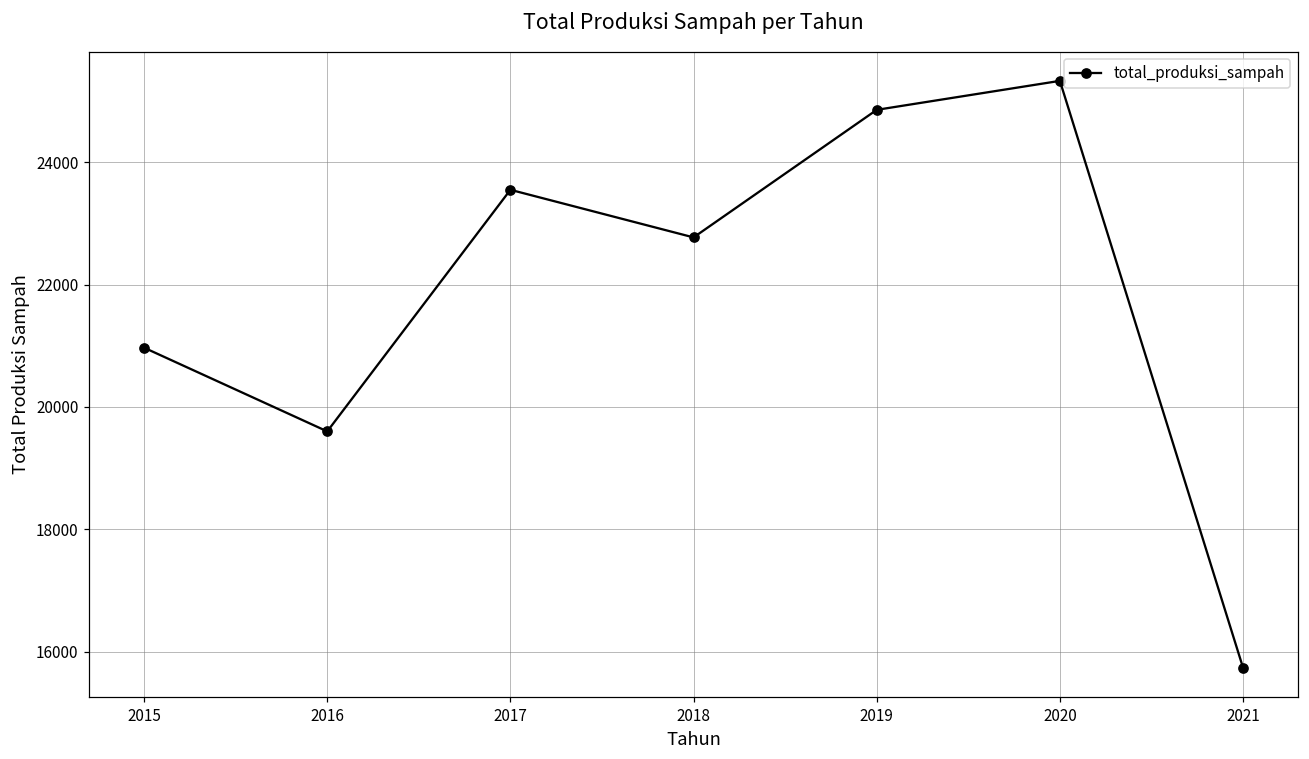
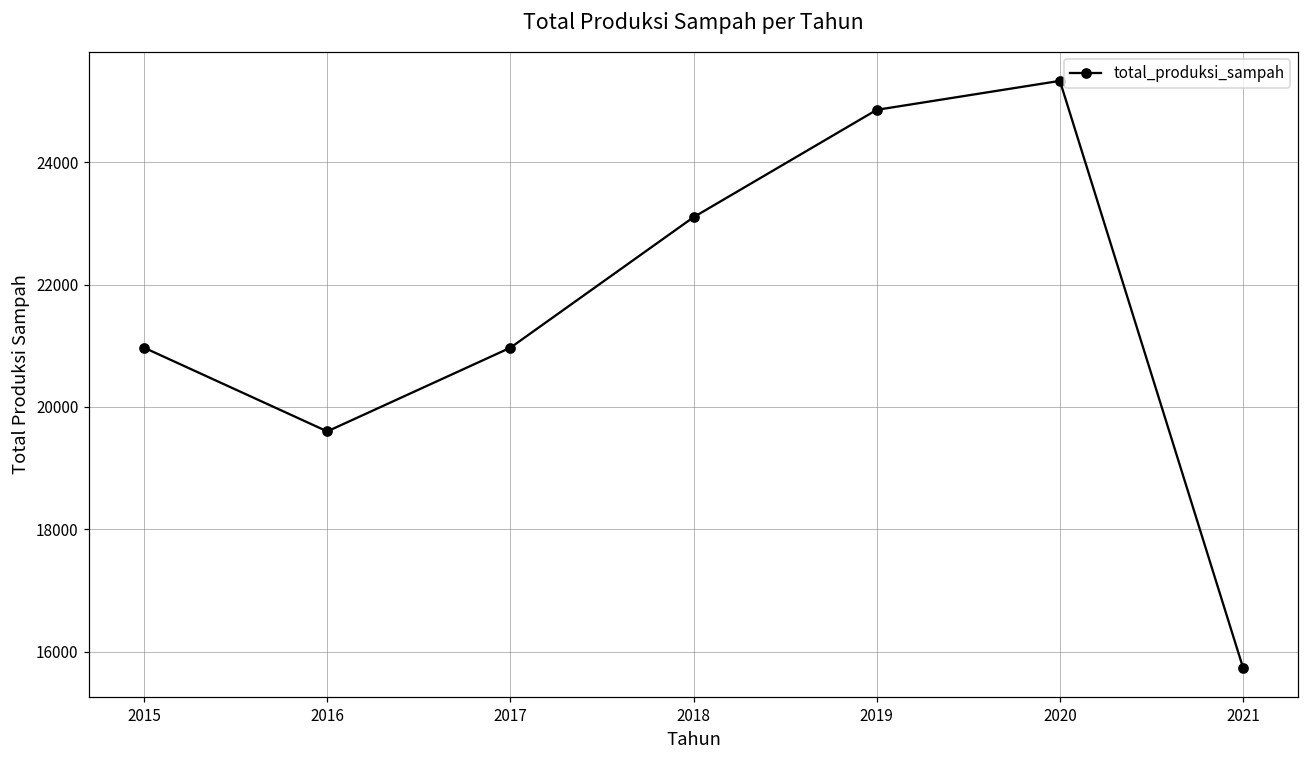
  {
    "2015": 21000,
    "2016": 19600,
-   "2017": 23600,
-   "2018": 22800,
+   "2017": 21000,
+   "2018": 23100,
    "2019": 24900,
    "2020": 25300,
    "2021": 15700
  }
